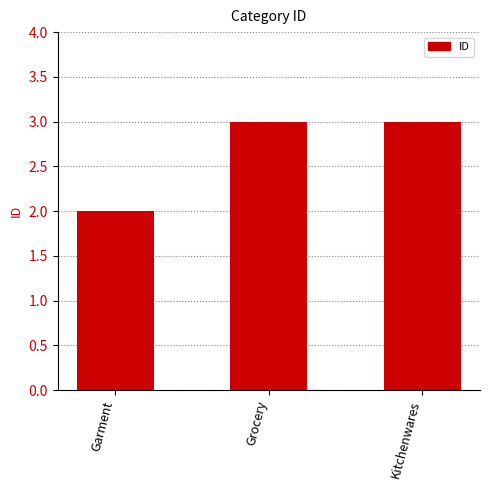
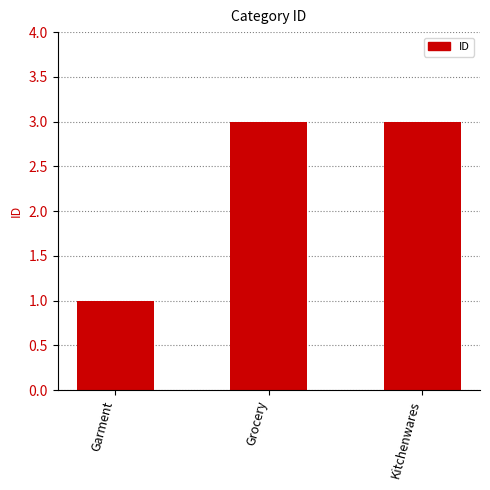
  {
-   "Garment": 2,
+   "Garment": 1,
    "Grocery": 3,
    "Kitchenwares": 3
  }
